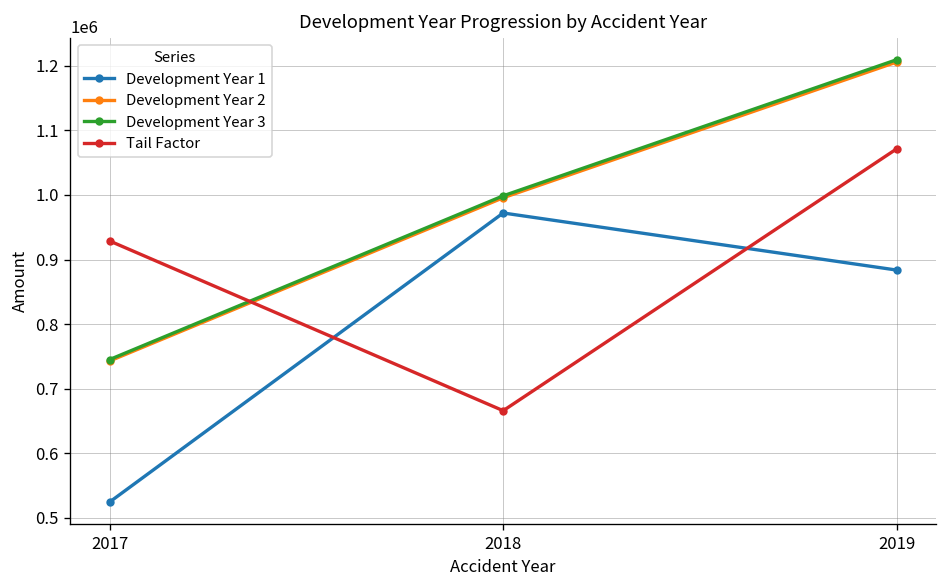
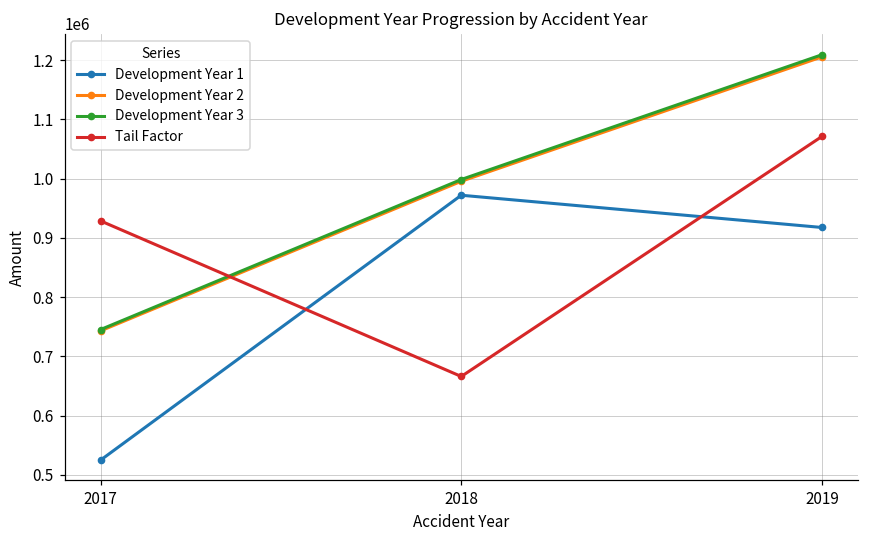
  {
    "Development Year 1": {
      "2017": 520000,
      "2018": 970000,
-     "2019": 880000
+     "2019": 920000
    },
    "Tail Factor": {
      "2017": 930000,
      "2018": 670000,
      "2019": 1070000
    }
  }
